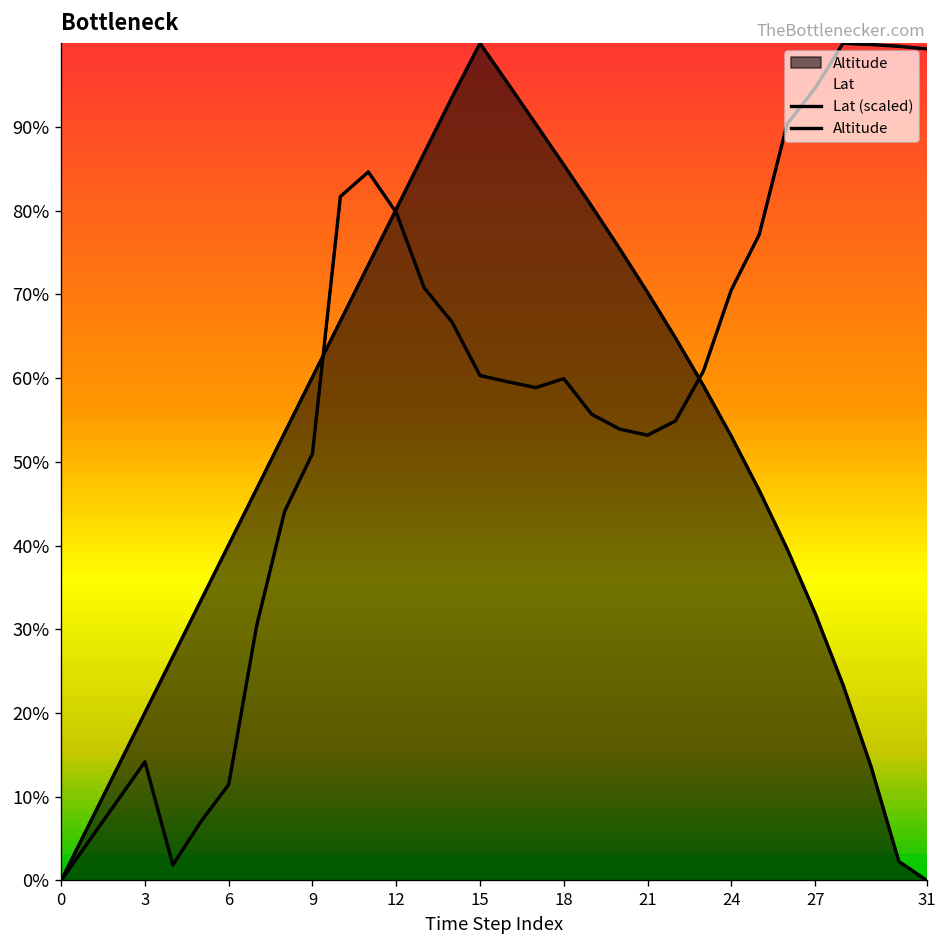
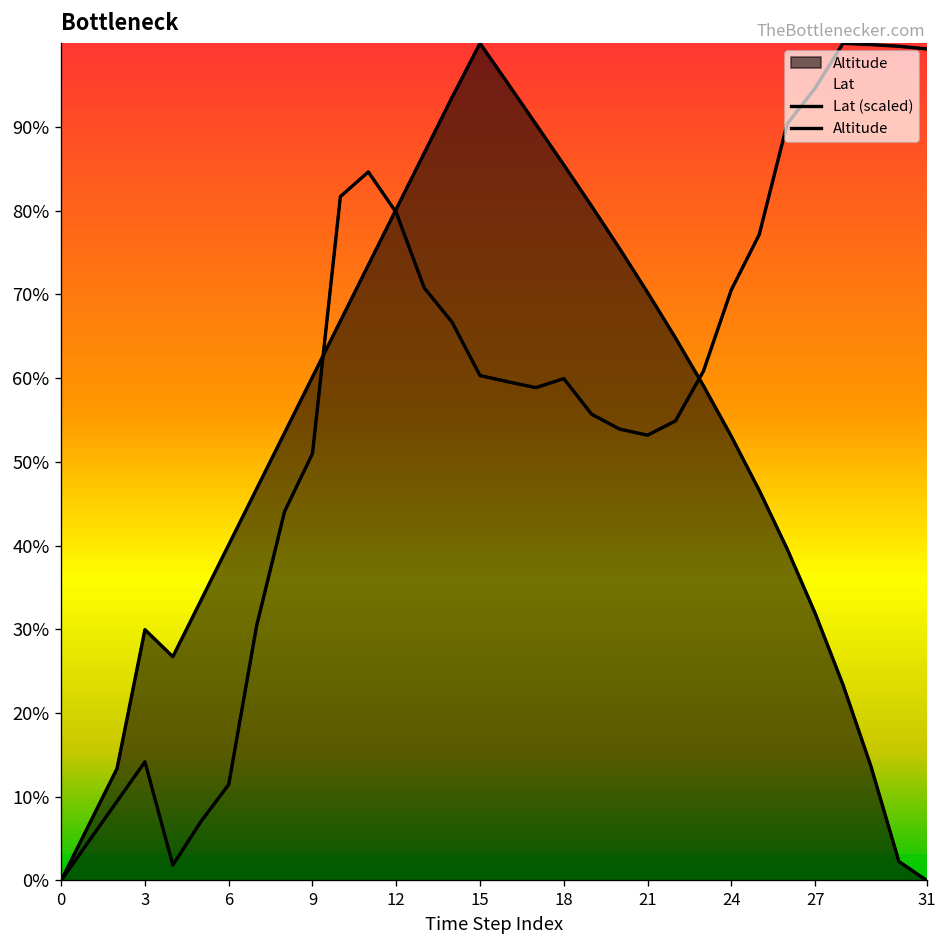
  {
    "Altitude": {
-     "3": "20%",
+     "3": "30%",
      "6": "40%",
      "9": "60%",
      "12": "80%",
      "15": "100%",
      "18": "85%",
      "21": "70%",
      "24": "53%",
      "27": "32%"
    },
    "Lat": {
      "3": "14%",
      "6": "11%",
      "9": "51%",
      "12": "80%",
      "15": "60%",
      "18": "60%",
      "21": "53%",
      "24": "71%",
      "31": "99%"
    }
  }
